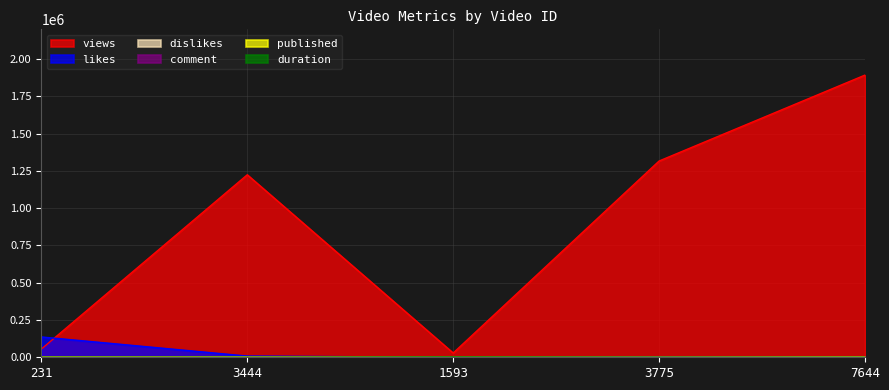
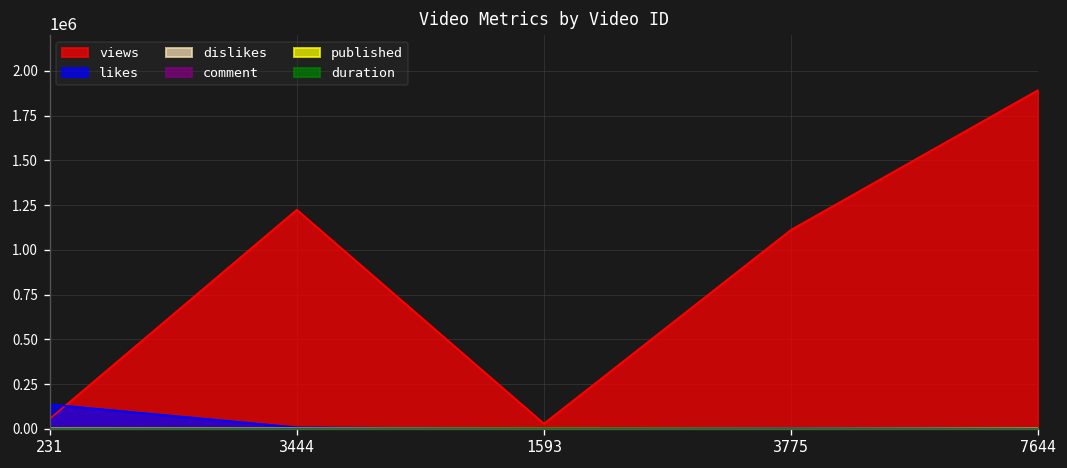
  {
    "views": {
      "231": 60000,
      "3444": 1220000,
      "1593": 30000,
-     "3775": 1320000,
+     "3775": 1110000,
      "7644": 1890000
    },
    "likes": {
      "231": 140000
    },
    "duration": {
      "231": 0
    }
  }
